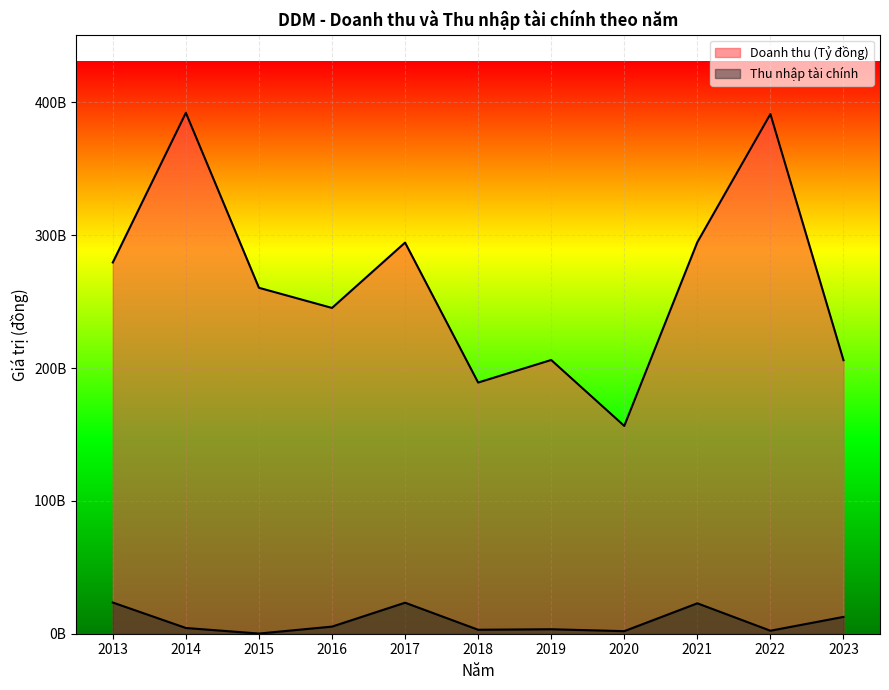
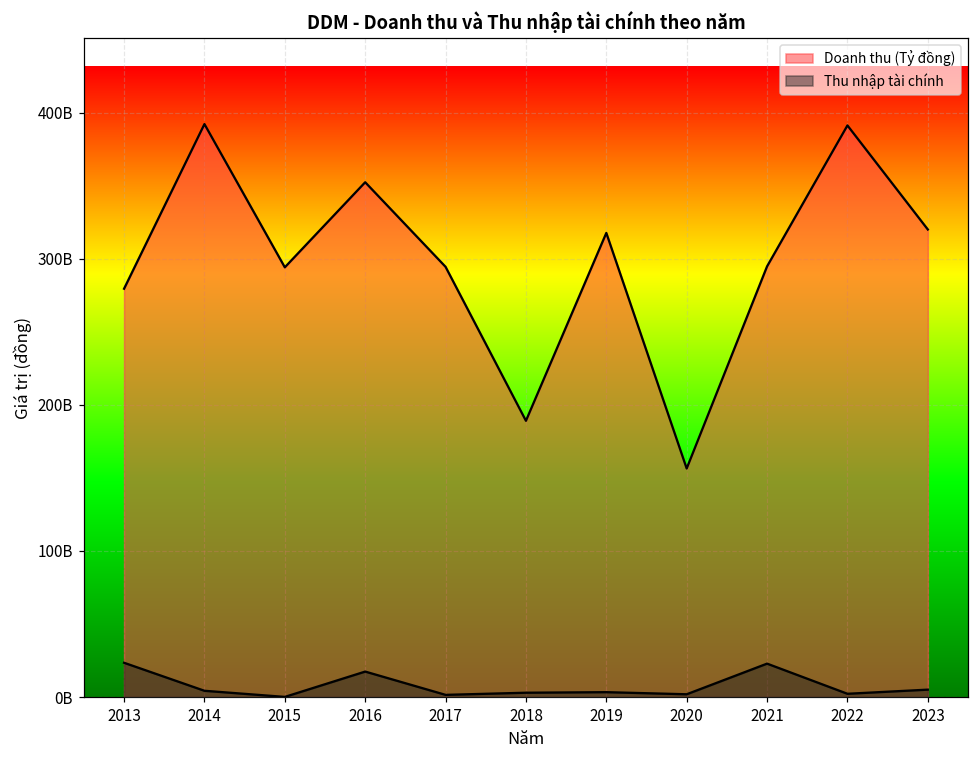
  {
    "Doanh thu (Tỷ đồng)": {
      "2013": 279000000000,
      "2014": 392000000000,
-     "2015": 260000000000,
-     "2016": 245000000000,
+     "2015": 294000000000,
+     "2016": 352000000000,
      "2017": 294000000000,
      "2018": 189000000000,
-     "2019": 206000000000,
+     "2019": 318000000000,
      "2020": 156000000000,
      "2021": 295000000000,
      "2022": 391000000000,
-     "2023": 206000000000
+     "2023": 320000000000
    },
    "Thu nhập tài chính": {
      "2013": 23000000000,
      "2014": 4000000000,
      "2015": 0,
-     "2016": 5000000000,
-     "2017": 23000000000,
+     "2016": 17000000000,
+     "2017": 2000000000,
      "2018": 3000000000,
      "2019": 3000000000,
      "2020": 2000000000,
      "2021": 23000000000,
      "2022": 2000000000,
-     "2023": 13000000000
+     "2023": 5000000000
    }
  }
